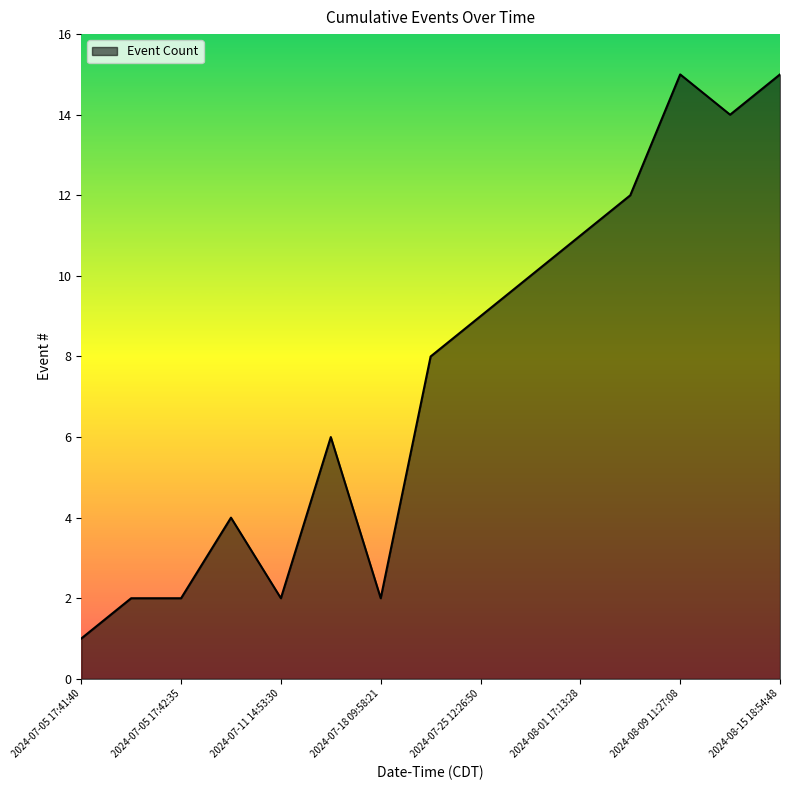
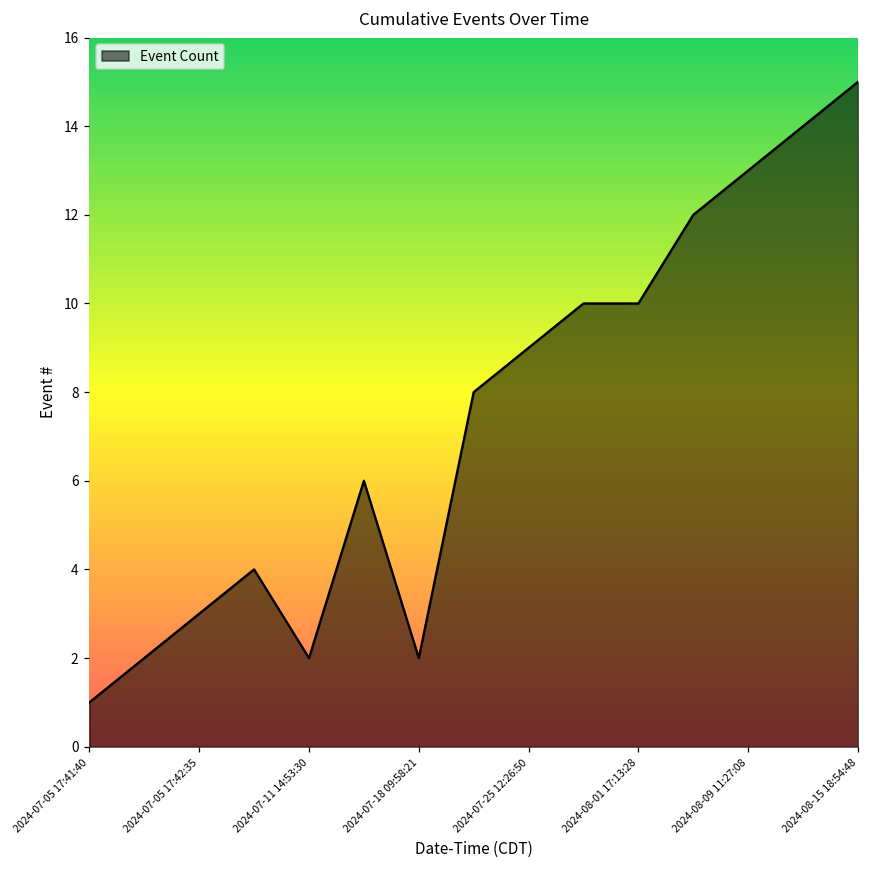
  {
    "2024-07-05 17:41:40": 1,
-   "2024-07-05 17:42:35": 2,
+   "2024-07-05 17:42:35": 3,
    "2024-07-11 14:53:30": 2,
    "2024-07-18 09:58:21": 2,
    "2024-07-25 12:26:50": 9,
-   "2024-08-01 17:13:28": 11,
-   "2024-08-09 11:27:08": 15,
+   "2024-08-01 17:13:28": 10,
+   "2024-08-09 11:27:08": 13,
    "2024-08-15 18:54:48": 15
  }
